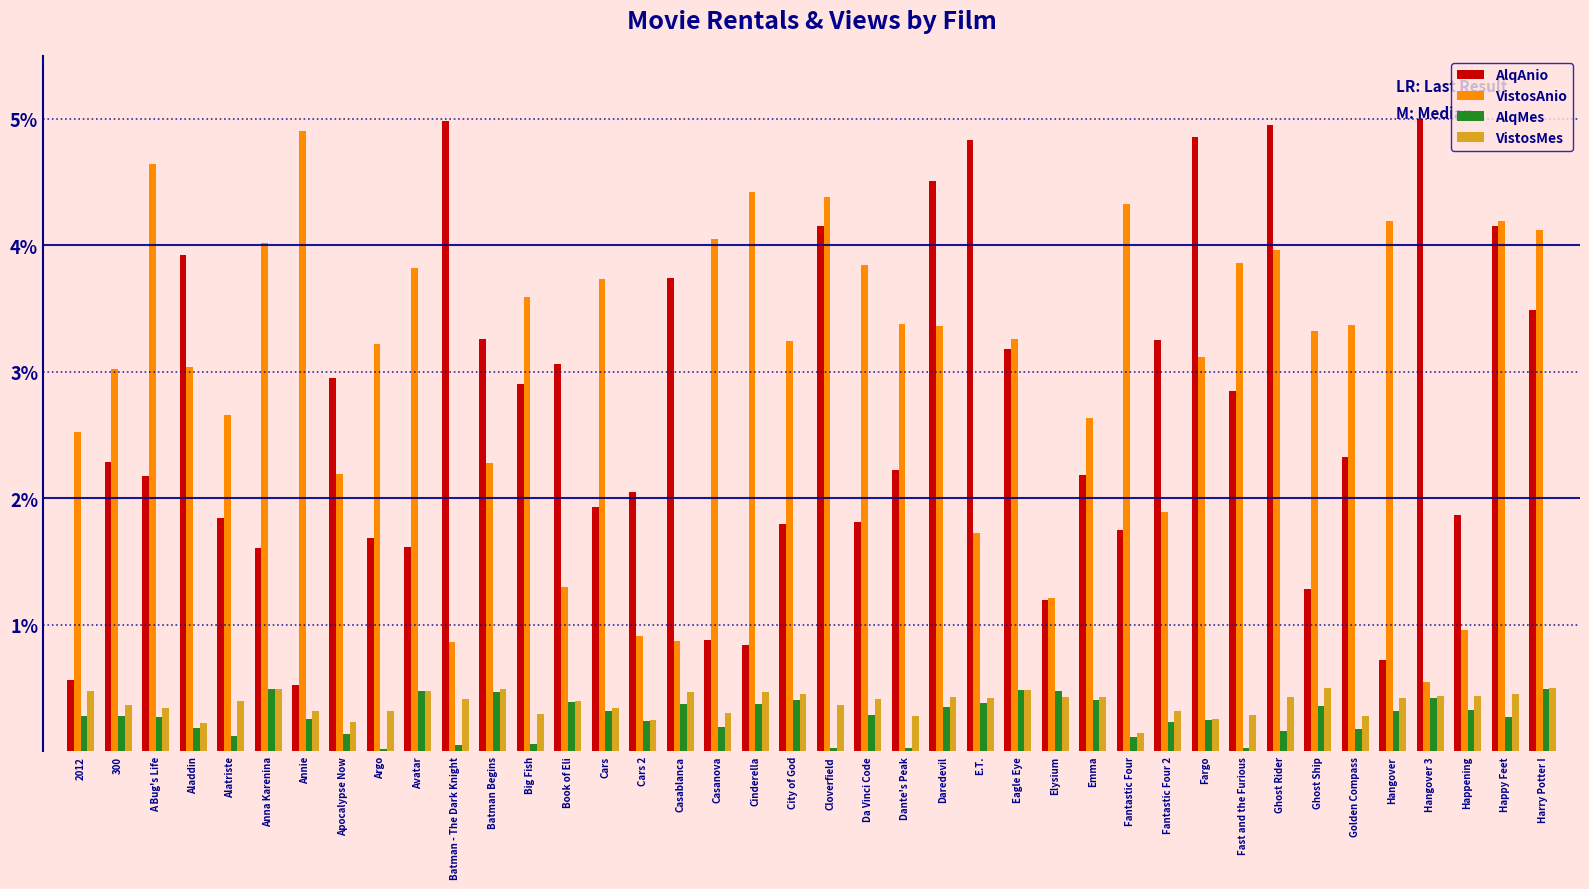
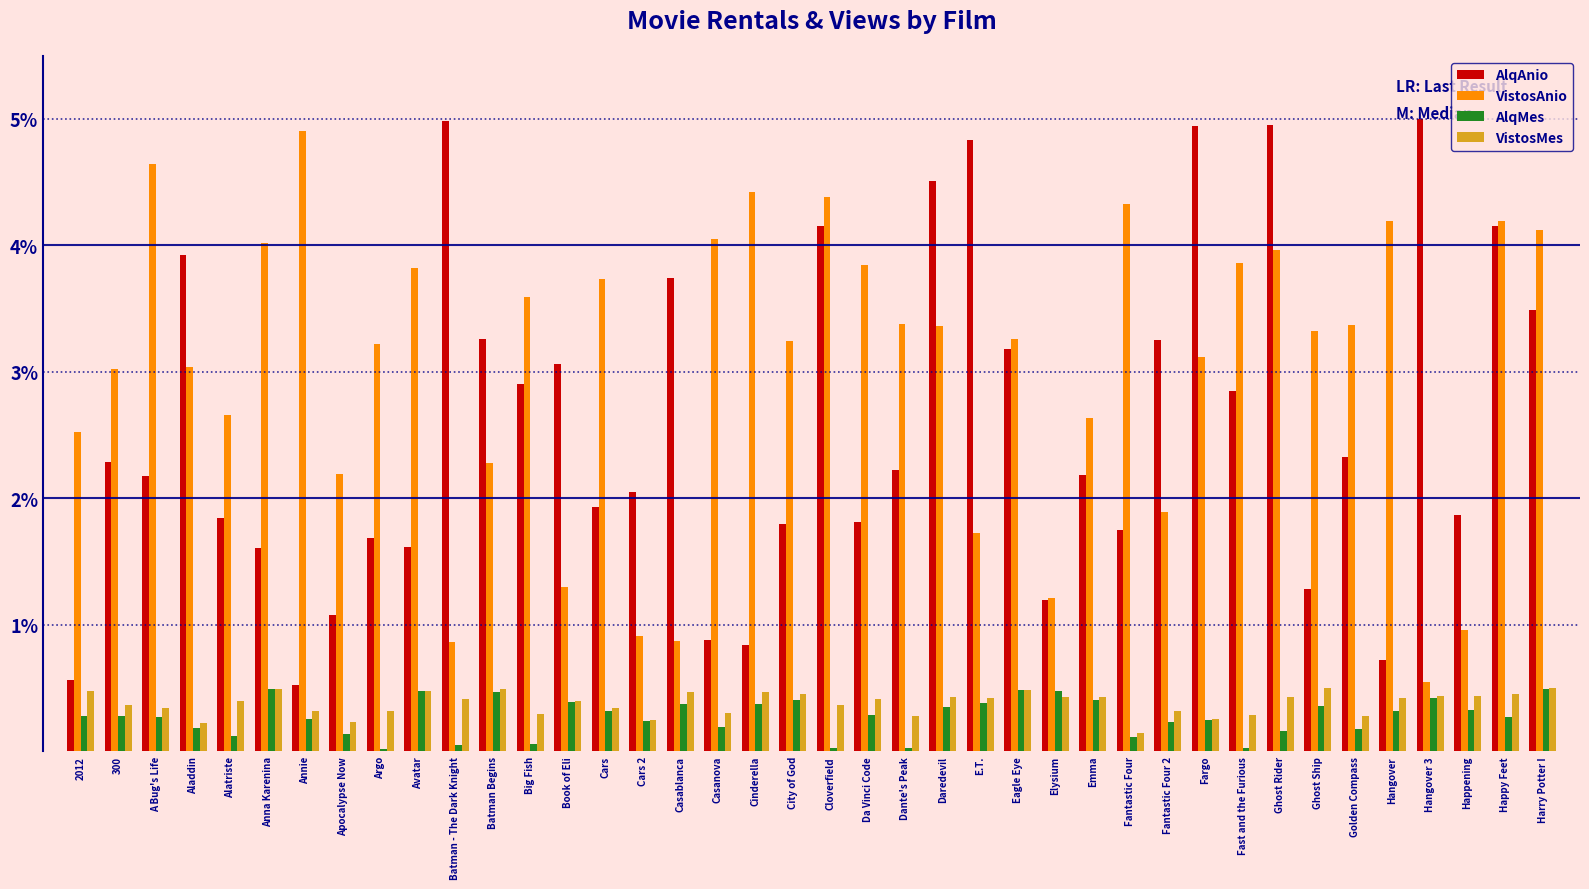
  {
    "AlqAnio": {
      "2012": "0.56%",
      "300": "2.29%",
      "A Bug's Life": "2.18%",
      "Aladdin": "3.93%",
      "Alatriste": "1.85%",
      "Anna Karenina": "1.61%",
      "Annie": "0.53%",
-     "Apocalypse Now": "2.95%",
+     "Apocalypse Now": "1.08%",
      "Argo": "1.69%",
      "Avatar": "1.62%",
      "Batman - The Dark Knight": "4.98%",
      "Batman Begins": "3.26%",
      "Big Fish": "2.90%",
      "Book of Eli": "3.06%",
      "Cars": "1.93%",
      "Cars 2": "2.05%",
      "Casablanca": "3.74%",
      "Casanova": "0.88%",
      "Cinderella": "0.84%",
      "City of God": "1.80%",
      "Cloverfield": "4.16%",
      "Da Vinci Code": "1.81%",
      "Dante's Peak": "2.22%",
      "Daredevil": "4.51%",
      "E.T.": "4.83%",
      "Eagle Eye": "3.18%",
      "Elysium": "1.19%",
      "Emma": "2.18%",
      "Fantastic Four": "1.75%",
      "Fantastic Four 2": "3.25%",
-     "Fargo": "4.86%",
+     "Fargo": "4.94%",
      "Fast and the Furious": "2.85%",
      "Ghost Rider": "4.96%",
      "Ghost Ship": "1.28%",
      "Golden Compass": "2.33%",
      "Hangover": "0.72%",
      "Hangover 3": "5.00%",
      "Happening": "1.87%",
      "Happy Feet": "4.15%",
      "Harry Potter I": "3.49%"
    },
    "AlqMes": {
      "2012": "0.28%",
      "300": "0.28%",
      "A Bug's Life": "0.27%",
      "Aladdin": "0.18%",
      "Alatriste": "0.12%",
      "Anna Karenina": "0.49%",
      "Annie": "0.25%",
      "Apocalypse Now": "0.13%",
      "Avatar": "0.47%",
      "Batman - The Dark Knight": "0.05%",
      "Batman Begins": "0.47%",
      "Big Fish": "0.06%",
      "Book of Eli": "0.39%",
      "Cars": "0.31%",
      "Cars 2": "0.24%",
      "Casablanca": "0.37%",
      "Casanova": "0.19%",
      "Cinderella": "0.37%",
      "City of God": "0.40%",
      "Cloverfield": "0.02%",
      "Da Vinci Code": "0.28%",
      "Dante's Peak": "0.02%",
      "Daredevil": "0.35%",
      "E.T.": "0.38%",
      "Eagle Eye": "0.48%",
      "Elysium": "0.47%",
      "Emma": "0.40%",
      "Fantastic Four": "0.11%",
      "Fantastic Four 2": "0.23%",
      "Fargo": "0.25%",
      "Fast and the Furious": "0.03%",
      "Ghost Rider": "0.16%",
      "Ghost Ship": "0.35%",
      "Golden Compass": "0.18%",
      "Hangover": "0.32%",
      "Hangover 3": "0.42%",
      "Happening": "0.32%",
      "Happy Feet": "0.27%",
      "Harry Potter I": "0.49%"
    }
  }
